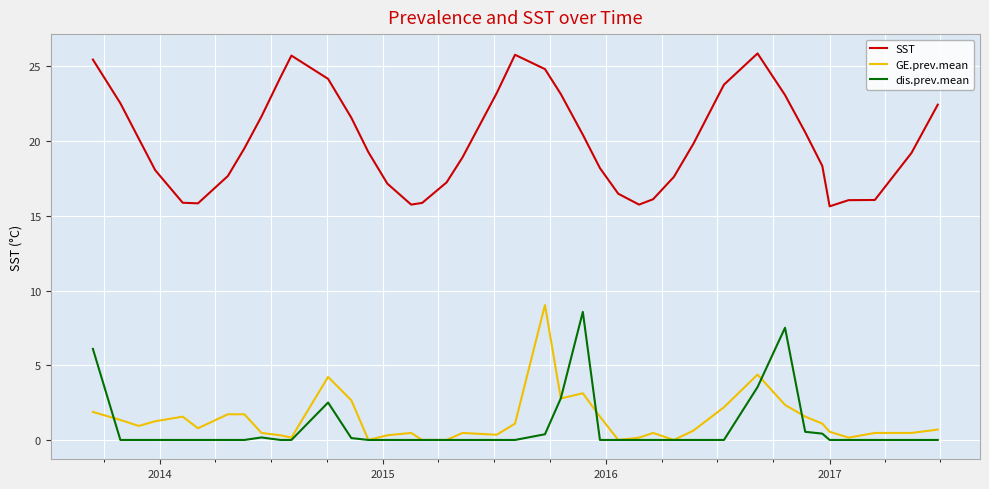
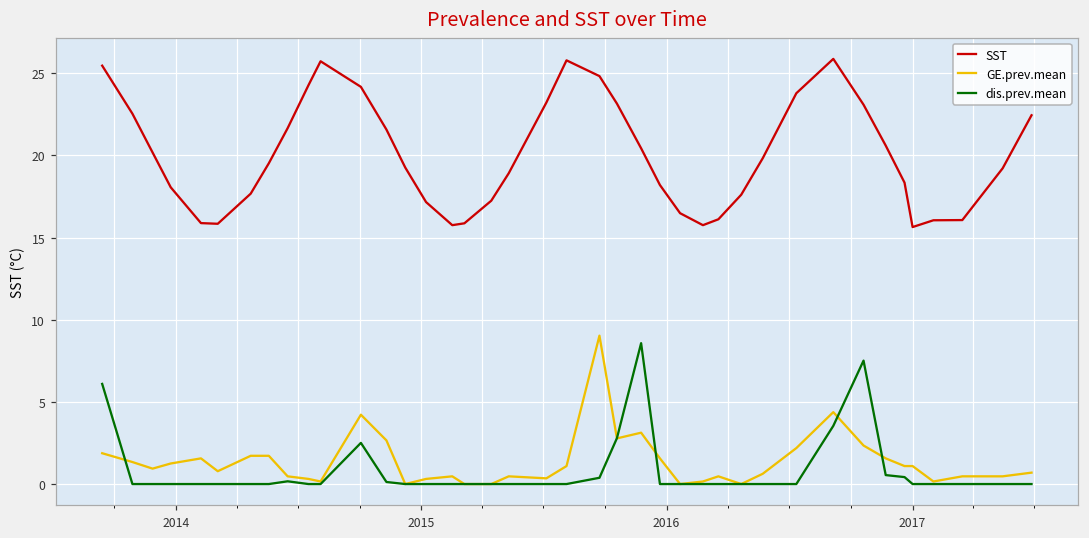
  {
    "SST": {
      "2017": 15.6
    },
    "GE.prev.mean": {
-     "2017": 0.5
+     "2017": 1.1
    },
    "dis.prev.mean": {
      "2017": 0.0
    }
  }
